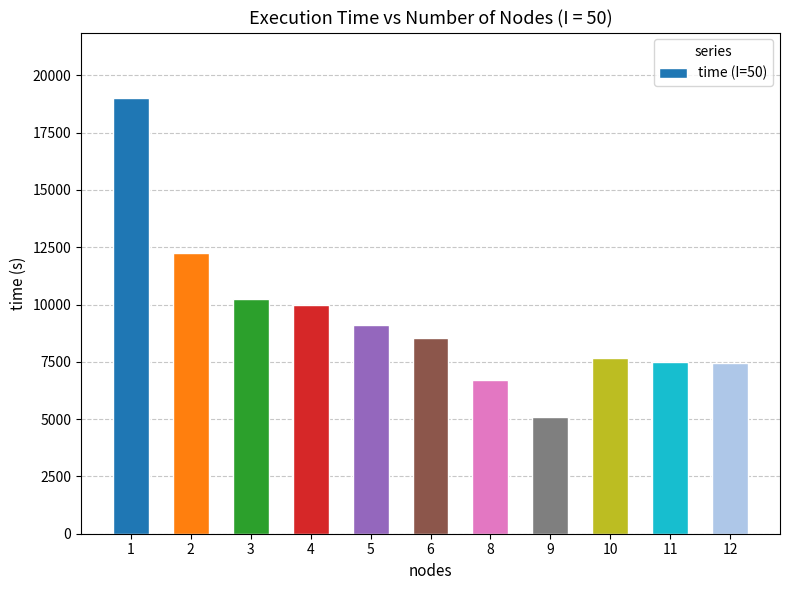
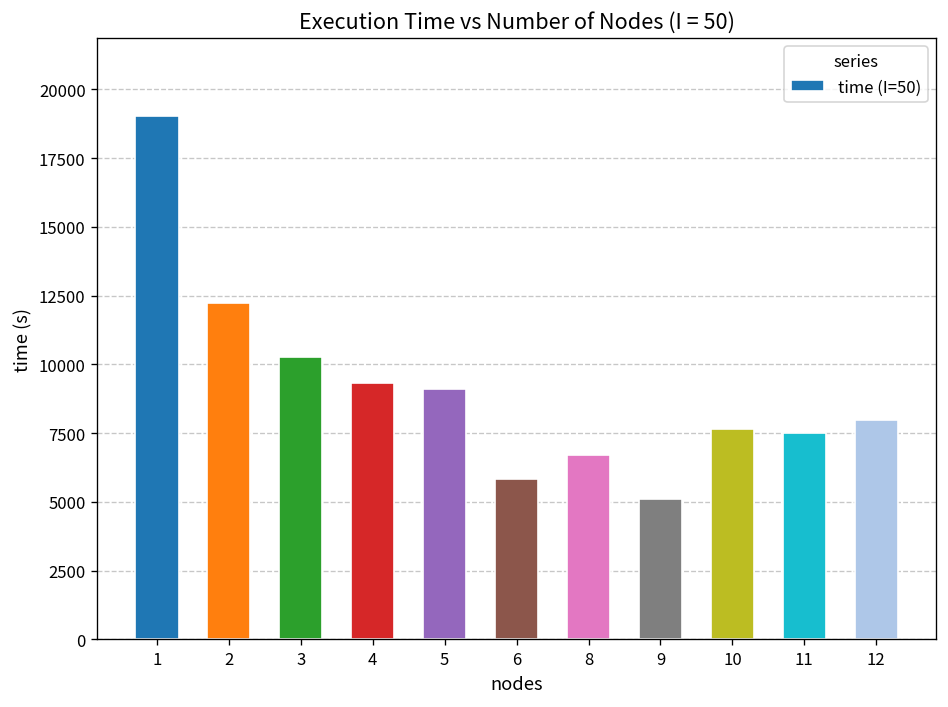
  {
    "1": 19000,
    "2": 12200,
    "3": 10300,
-   "4": 10000,
+   "4": 9300,
    "5": 9100,
-   "6": 8500,
+   "6": 5900,
    "8": 6700,
    "9": 5100,
    "10": 7700,
    "11": 7500,
-   "12": 7400
+   "12": 8000
  }
